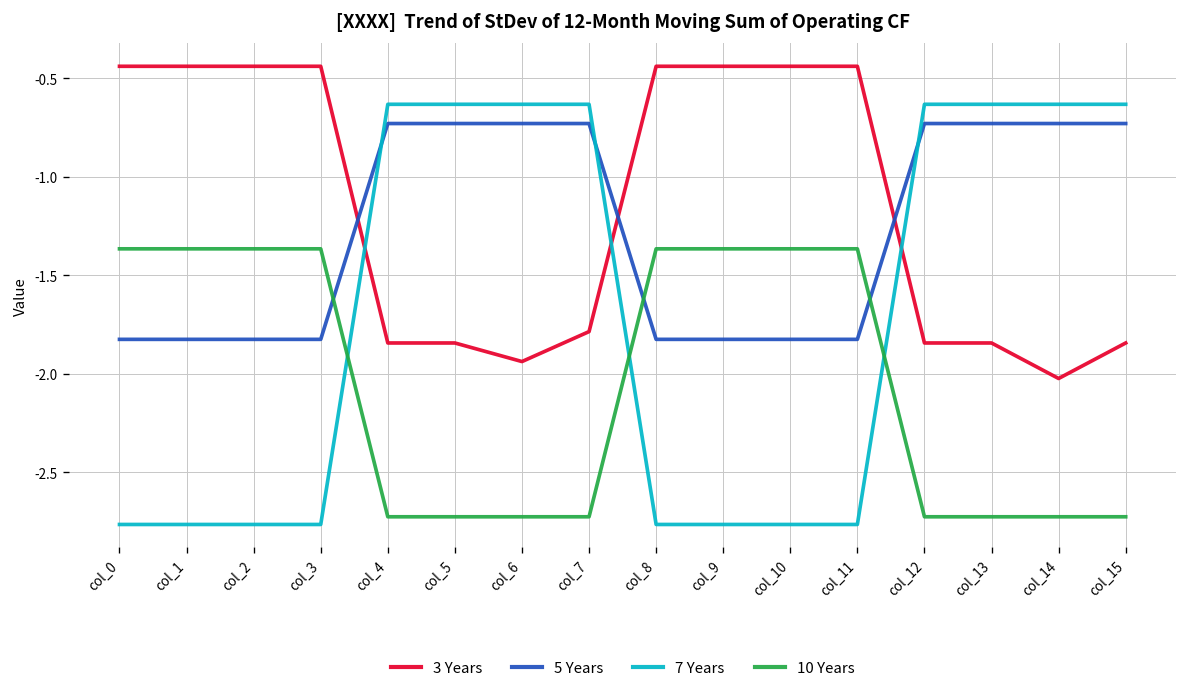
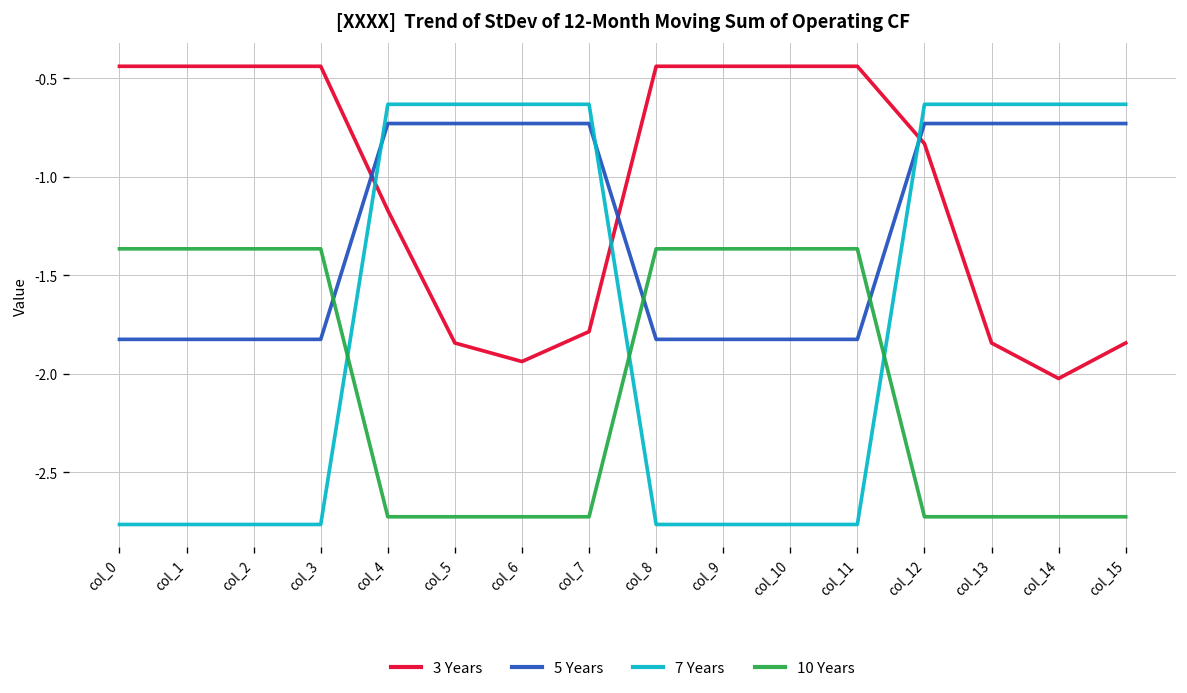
  {
    "3 Years": {
      "col_0": -0.44,
      "col_1": -0.44,
      "col_2": -0.44,
      "col_3": -0.44,
-     "col_4": -1.84,
+     "col_4": -1.17,
      "col_5": -1.84,
      "col_6": -1.94,
      "col_7": -1.79,
      "col_8": -0.44,
      "col_9": -0.44,
      "col_10": -0.44,
      "col_11": -0.44,
-     "col_12": -1.84,
+     "col_12": -0.83,
      "col_13": -1.84,
      "col_14": -2.02,
      "col_15": -1.84
    },
    "5 Years": {
      "col_0": -1.82,
      "col_1": -1.82,
      "col_2": -1.82,
      "col_3": -1.82,
      "col_4": -0.73,
      "col_5": -0.73,
      "col_6": -0.73,
      "col_7": -0.73,
      "col_8": -1.82,
      "col_9": -1.82,
      "col_10": -1.82,
      "col_11": -1.82,
      "col_12": -0.73,
      "col_13": -0.73,
      "col_14": -0.73,
      "col_15": -0.73
    },
    "7 Years": {
      "col_0": -2.76,
      "col_1": -2.76,
      "col_2": -2.76,
      "col_3": -2.76,
      "col_4": -0.63,
      "col_5": -0.63,
      "col_6": -0.63,
      "col_7": -0.63,
      "col_8": -2.76,
      "col_9": -2.76,
      "col_10": -2.76,
      "col_11": -2.76,
      "col_12": -0.63,
      "col_13": -0.63,
      "col_14": -0.63,
      "col_15": -0.63
    },
    "10 Years": {
      "col_0": -1.37,
      "col_1": -1.37,
      "col_2": -1.37,
      "col_3": -1.37,
      "col_4": -2.72,
      "col_5": -2.72,
      "col_6": -2.72,
      "col_7": -2.72,
      "col_8": -1.37,
      "col_9": -1.37,
      "col_10": -1.37,
      "col_11": -1.37,
      "col_12": -2.72,
      "col_13": -2.72,
      "col_14": -2.72,
      "col_15": -2.72
    }
  }
